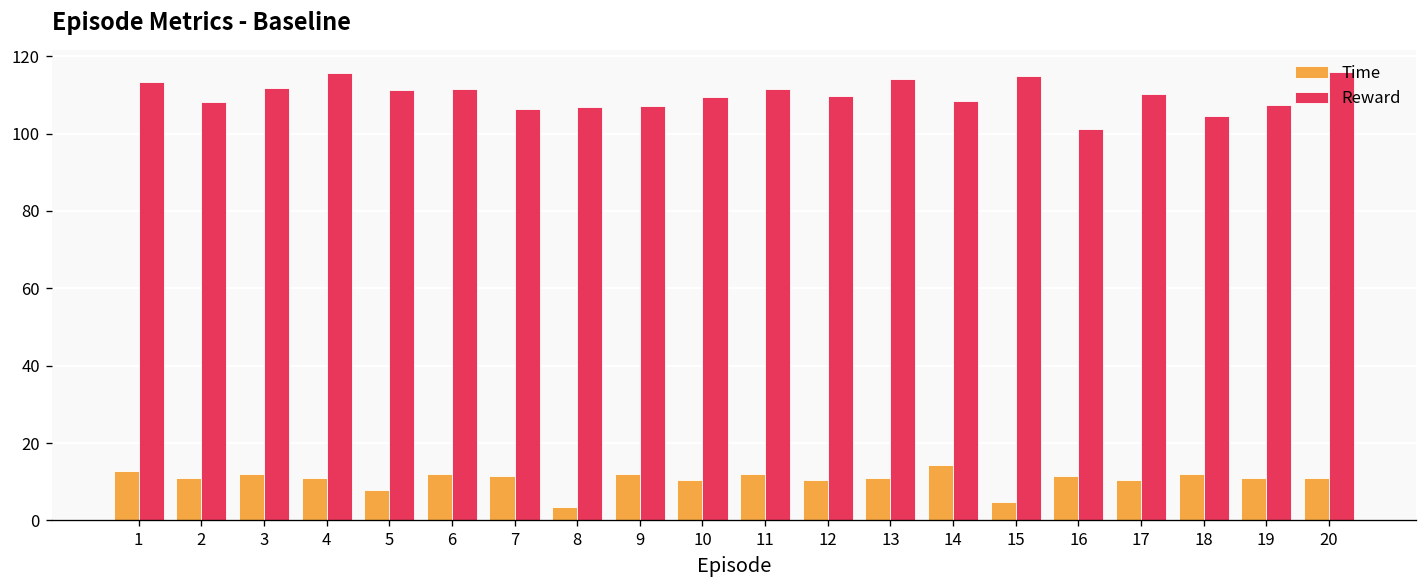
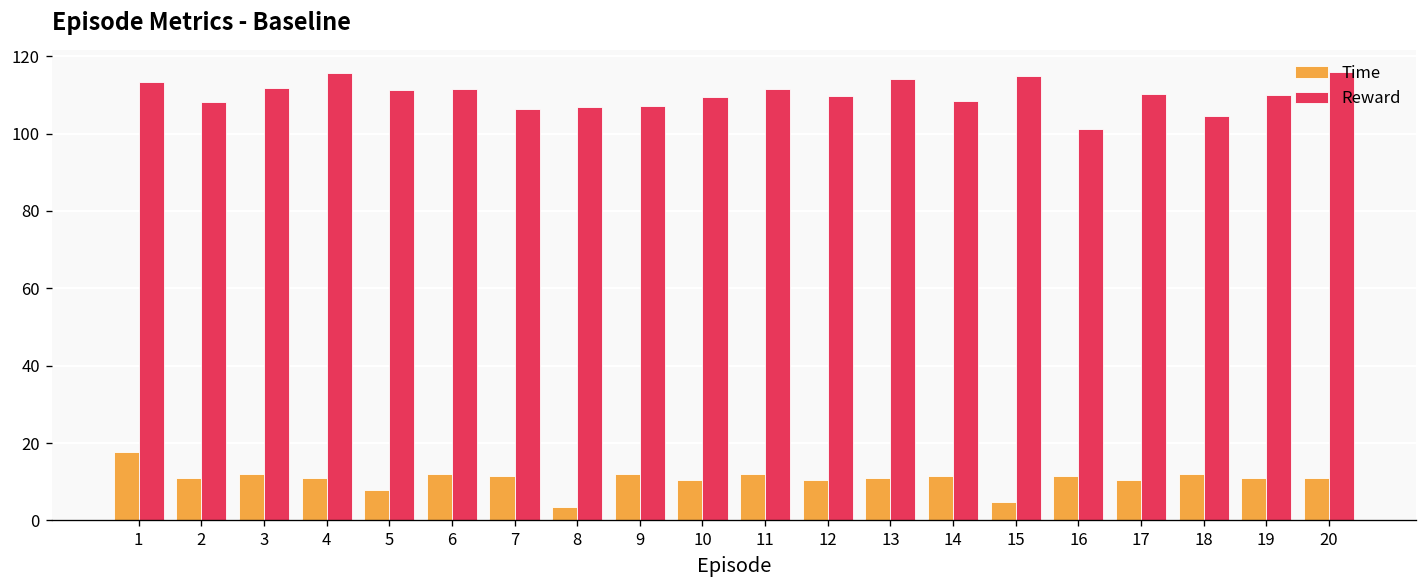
  {
    "Time": {
-     "1": 13,
+     "1": 18,
      "2": 11,
      "3": 12,
      "4": 11,
      "5": 8,
      "6": 12,
      "7": 11,
      "8": 4,
      "9": 12,
      "10": 10,
      "11": 12,
      "12": 11,
      "13": 11,
-     "14": 14,
+     "14": 11,
      "15": 5,
      "16": 12,
      "17": 11,
      "18": 12,
      "19": 11,
      "20": 11
    },
    "Reward": {
      "1": 113,
      "2": 108,
      "3": 112,
      "4": 116,
      "5": 111,
      "6": 112,
      "7": 106,
      "8": 107,
      "9": 107,
      "10": 109,
      "11": 112,
      "12": 110,
      "13": 114,
      "14": 108,
      "15": 115,
      "16": 101,
      "17": 110,
      "18": 104,
-     "19": 107,
+     "19": 110,
      "20": 116
    }
  }
